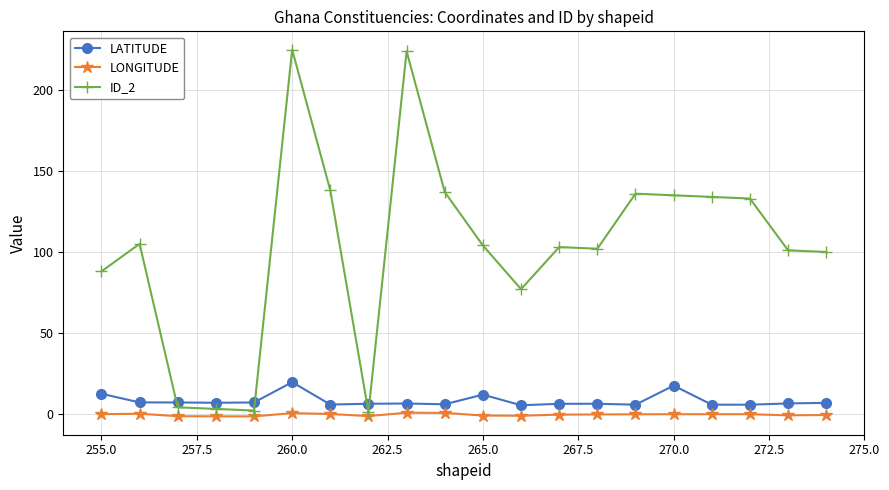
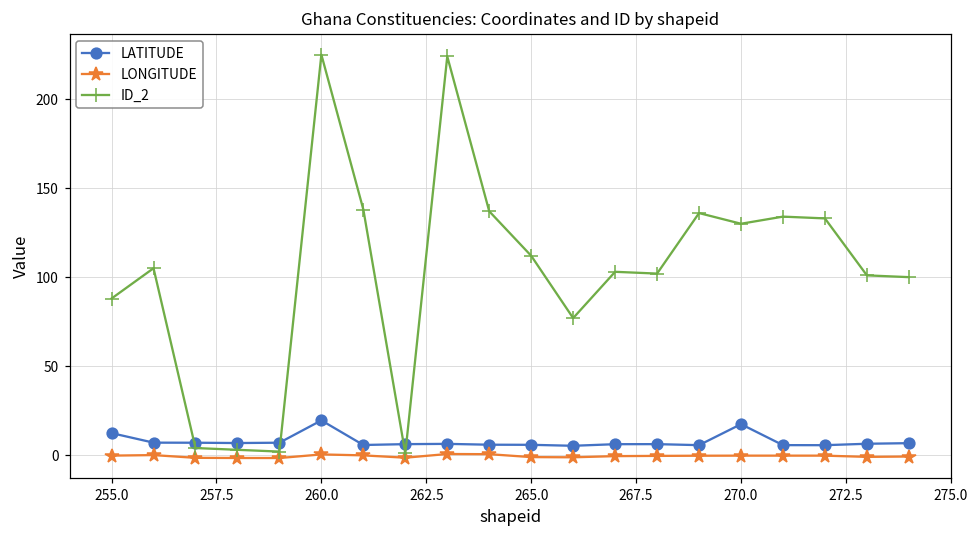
  {
    "LATITUDE": {
      "255.0": 12,
      "260.0": 20,
-     "265.0": 12,
+     "265.0": 6,
      "270.0": 17
    },
    "LONGITUDE": {
      "255.0": 0,
      "260.0": 0,
      "265.0": -1,
      "270.0": 0
    },
    "ID_2": {
      "255.0": 88,
      "260.0": 225,
-     "265.0": 104,
-     "270.0": 135
+     "265.0": 112,
+     "270.0": 130
    }
  }
